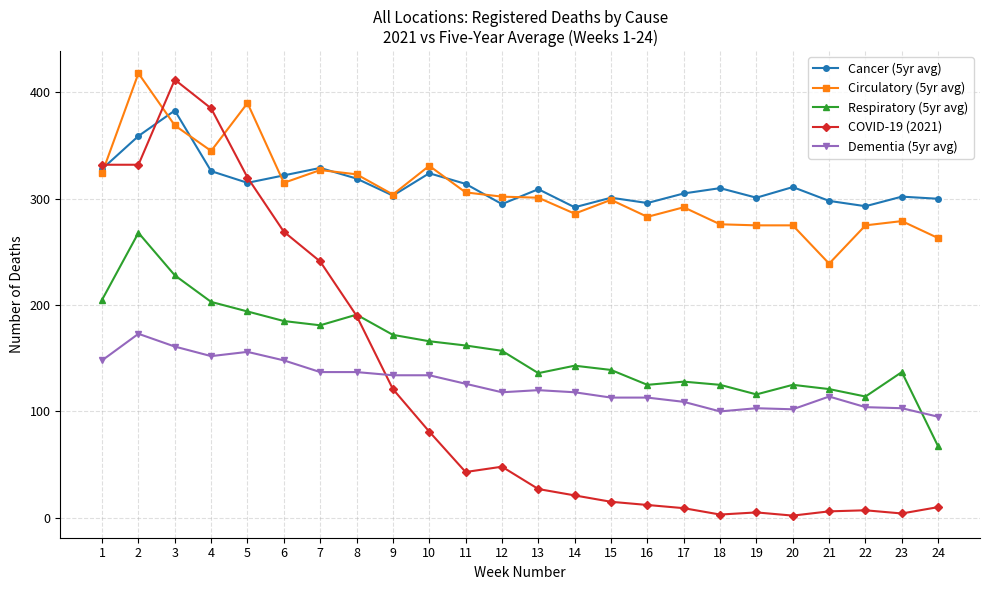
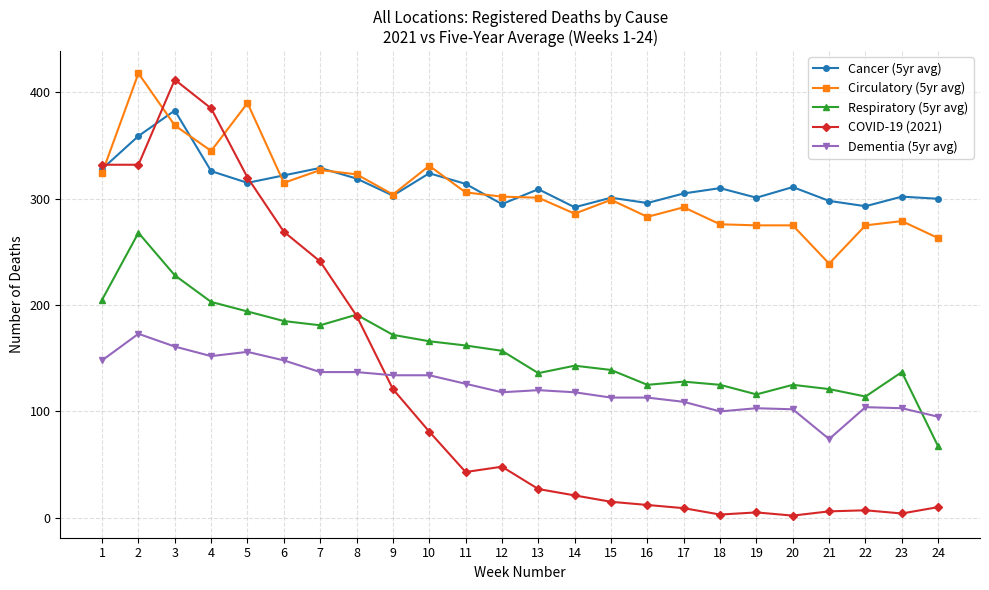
  {
    "Cancer (5yr avg)": {
      "1": 328,
      "2": 359,
      "3": 383,
      "4": 326,
      "5": 315,
      "6": 322,
      "8": 319,
      "10": 324,
      "11": 314,
      "12": 295,
      "13": 309,
      "14": 292,
      "16": 296,
      "17": 305,
      "18": 310,
      "19": 301,
      "20": 311,
      "21": 298,
      "22": 293,
      "23": 302,
      "24": 300
    },
    "Circulatory (5yr avg)": {
      "1": 324,
      "2": 418,
      "3": 369,
      "4": 345,
      "5": 390,
      "6": 315,
      "8": 323,
      "10": 331,
      "11": 306,
      "12": 302,
      "13": 301,
      "14": 286,
      "16": 283,
      "17": 292,
      "18": 276,
      "19": 275,
      "20": 275,
      "21": 239,
      "22": 275,
      "23": 279,
      "24": 263
    },
    "Respiratory (5yr avg)": {
      "1": 205,
      "2": 268,
      "3": 228,
      "4": 203,
      "5": 194,
      "6": 185,
      "7": 181,
      "9": 172,
      "10": 166,
      "11": 162,
      "12": 157,
      "13": 136,
      "14": 143,
      "15": 139,
      "16": 125,
      "17": 128,
      "18": 125,
      "19": 116,
      "20": 125,
      "21": 121,
      "22": 114,
      "23": 137,
      "24": 67
    },
    "COVID-19 (2021)": {
      "1": 332,
      "2": 332,
      "3": 412,
      "4": 385,
      "5": 320,
      "6": 269,
      "7": 241,
      "9": 121,
      "10": 81,
      "11": 43,
      "12": 48,
      "13": 27,
      "14": 21,
      "15": 15,
      "16": 12,
      "17": 9,
      "18": 3,
      "19": 5,
      "20": 2,
      "21": 6,
      "22": 7,
      "23": 4,
      "24": 10
    },
    "Dementia (5yr avg)": {
      "1": 148,
      "2": 173,
      "3": 161,
      "4": 152,
      "5": 156,
      "6": 148,
      "7": 137,
      "8": 137,
      "9": 134,
      "10": 134,
      "11": 126,
      "12": 118,
      "13": 120,
      "14": 118,
      "15": 113,
      "16": 113,
      "17": 109,
      "18": 100,
      "19": 103,
      "20": 102,
-     "21": 114,
+     "21": 74,
      "22": 104,
      "23": 103,
      "24": 95
    }
  }
